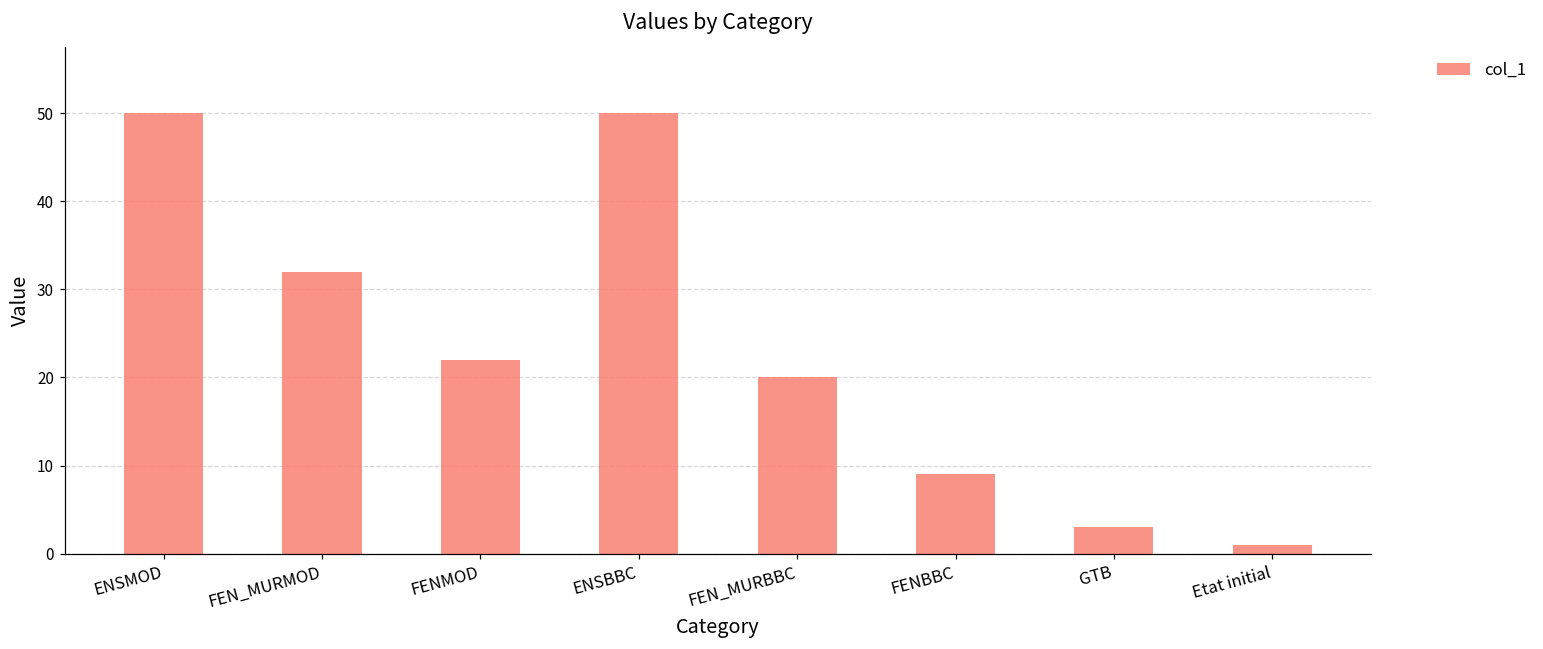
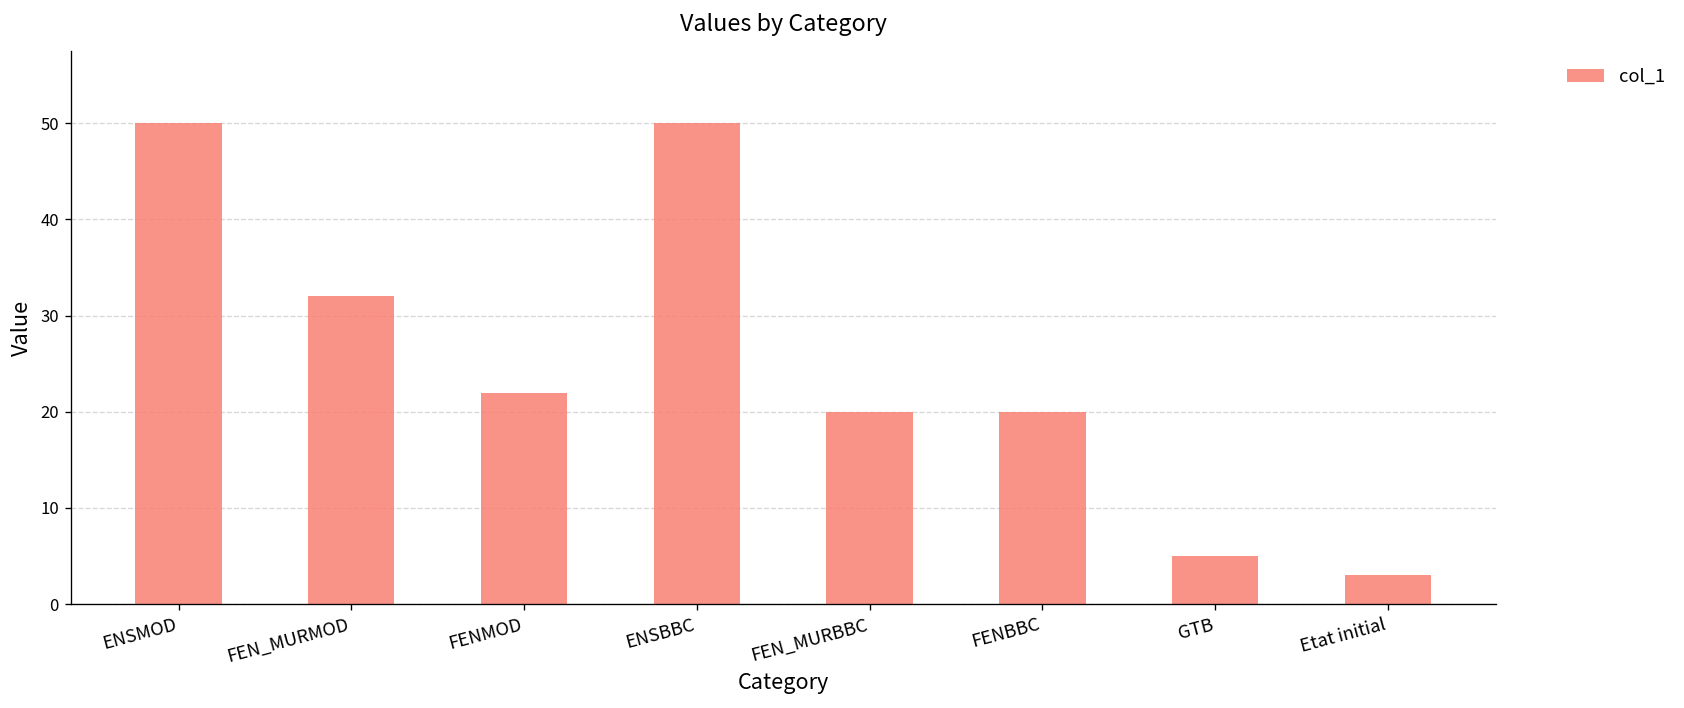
  {
    "ENSMOD": 50,
    "FEN_MURMOD": 32,
    "FENMOD": 22,
    "ENSBBC": 50,
    "FEN_MURBBC": 20,
-   "FENBBC": 9,
-   "GTB": 3,
-   "Etat initial": 1
+   "FENBBC": 20,
+   "GTB": 5,
+   "Etat initial": 3
  }
